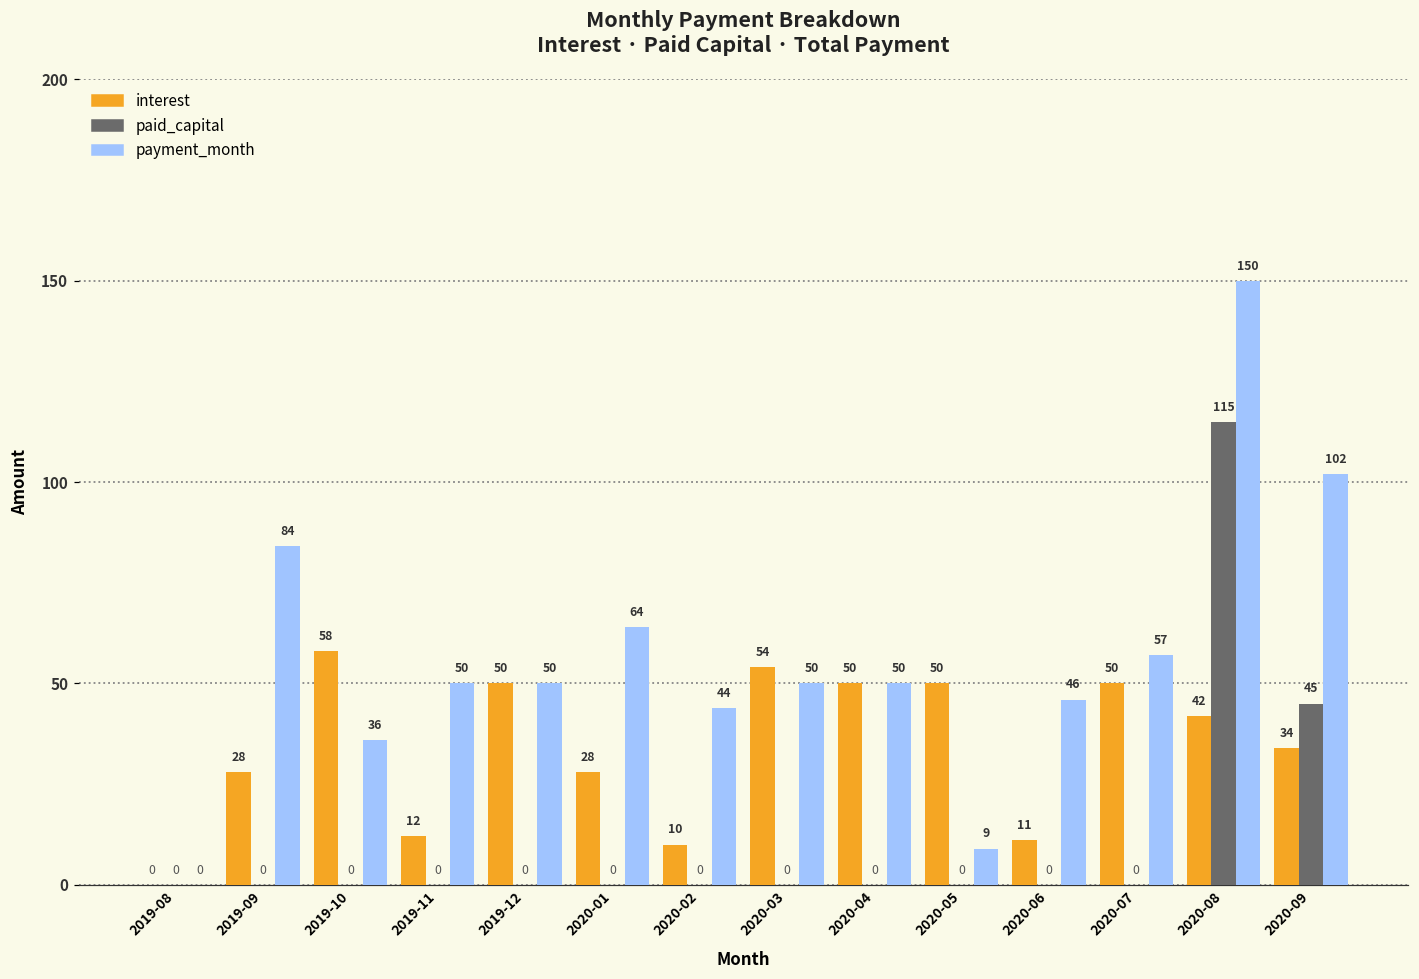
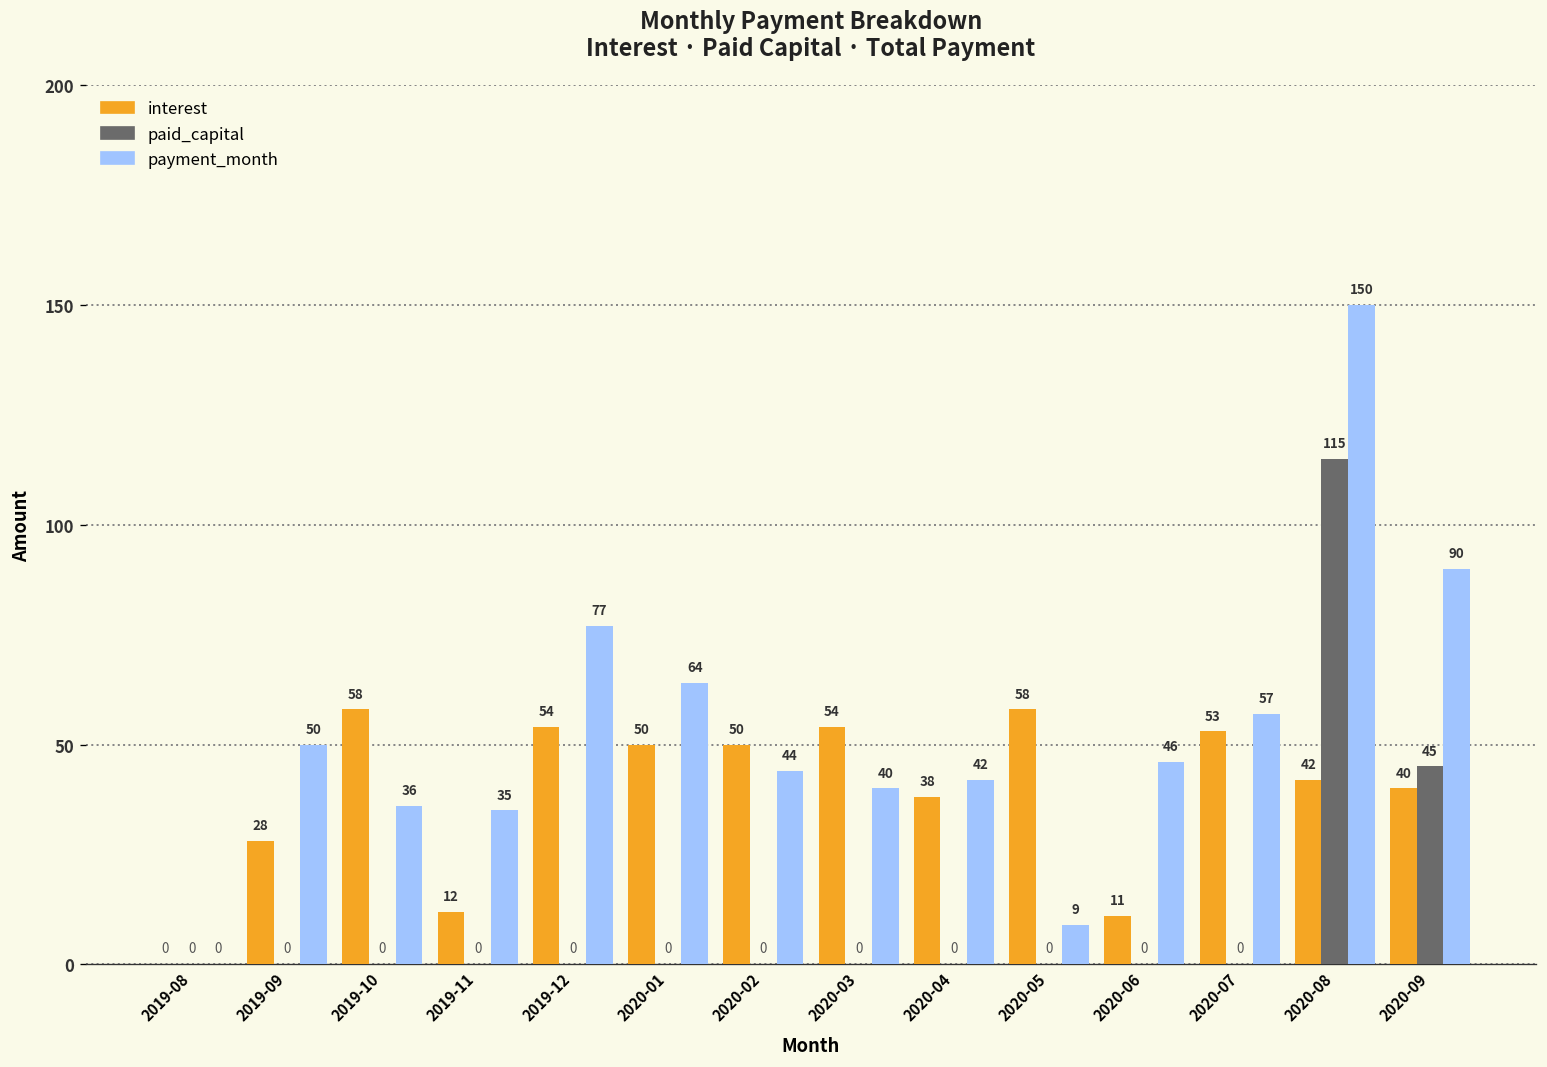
  {
    "interest": {
      "2019-08": 0,
      "2019-09": 28,
      "2019-10": 58,
      "2019-11": 12,
-     "2019-12": 50,
-     "2020-01": 28,
-     "2020-02": 10,
+     "2019-12": 54,
+     "2020-01": 50,
+     "2020-02": 50,
      "2020-03": 54,
-     "2020-04": 50,
-     "2020-05": 50,
+     "2020-04": 38,
+     "2020-05": 58,
      "2020-06": 11,
-     "2020-07": 50,
+     "2020-07": 53,
      "2020-08": 42,
-     "2020-09": 34
+     "2020-09": 40
    },
    "paid_capital": {
      "2019-08": 0,
      "2019-09": 0,
      "2019-10": 0,
      "2019-11": 0,
      "2019-12": 0,
      "2020-01": 0,
      "2020-02": 0,
      "2020-03": 0,
      "2020-04": 0,
      "2020-05": 0,
      "2020-06": 0,
      "2020-07": 0,
      "2020-08": 115,
      "2020-09": 45
    },
    "payment_month": {
      "2019-08": 0,
-     "2019-09": 84,
+     "2019-09": 50,
      "2019-10": 36,
-     "2019-11": 50,
-     "2019-12": 50,
+     "2019-11": 35,
+     "2019-12": 77,
      "2020-01": 64,
      "2020-02": 44,
-     "2020-03": 50,
-     "2020-04": 50,
+     "2020-03": 40,
+     "2020-04": 42,
      "2020-05": 9,
      "2020-06": 46,
      "2020-07": 57,
      "2020-08": 150,
-     "2020-09": 102
+     "2020-09": 90
    }
  }
